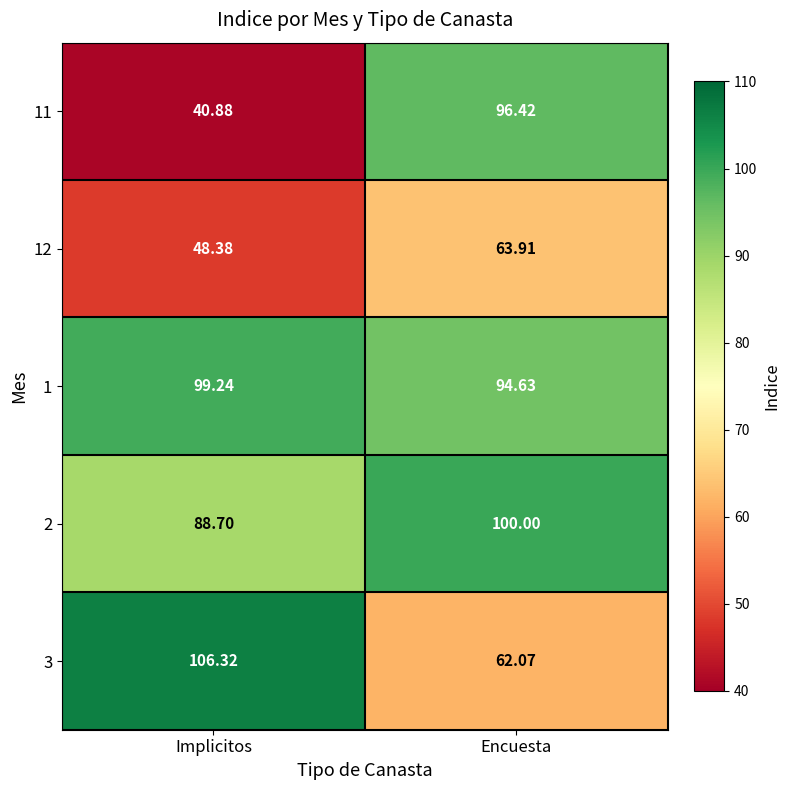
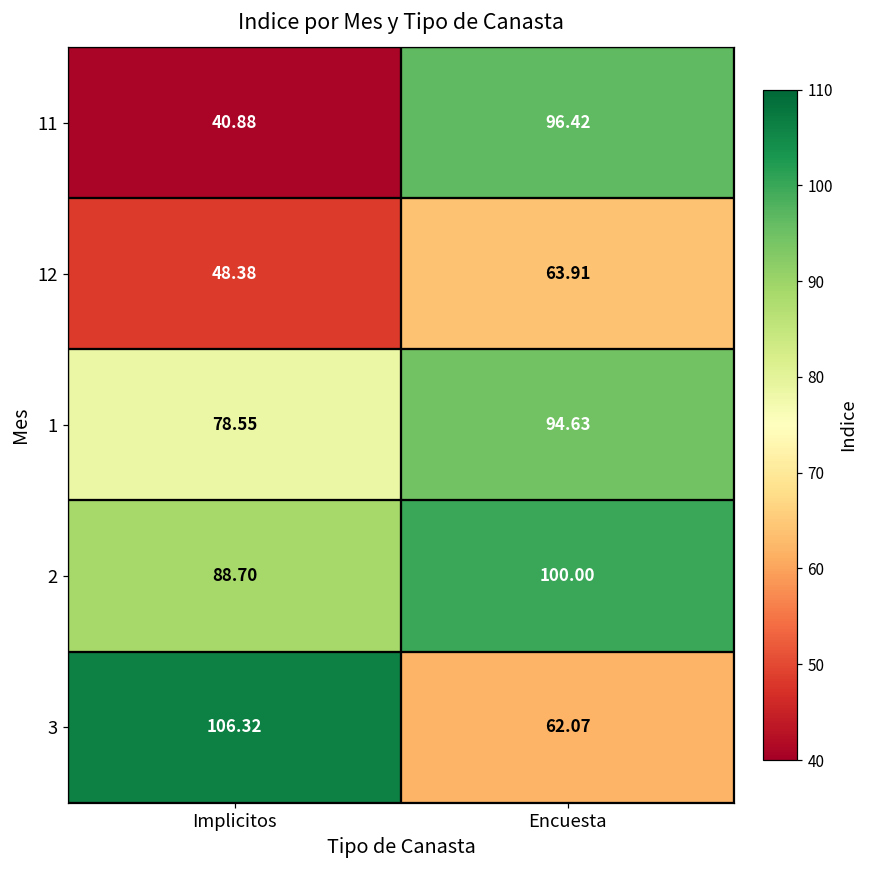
  {
    "11": {
      "Implicitos": 40.88,
      "Encuesta": 96.42
    },
    "12": {
      "Implicitos": 48.38,
      "Encuesta": 63.91
    },
    "1": {
-     "Implicitos": 99.24,
+     "Implicitos": 78.55,
      "Encuesta": 94.63
    },
    "2": {
      "Implicitos": 88.70,
      "Encuesta": 100.00
    },
    "3": {
      "Implicitos": 106.32,
      "Encuesta": 62.07
    }
  }
